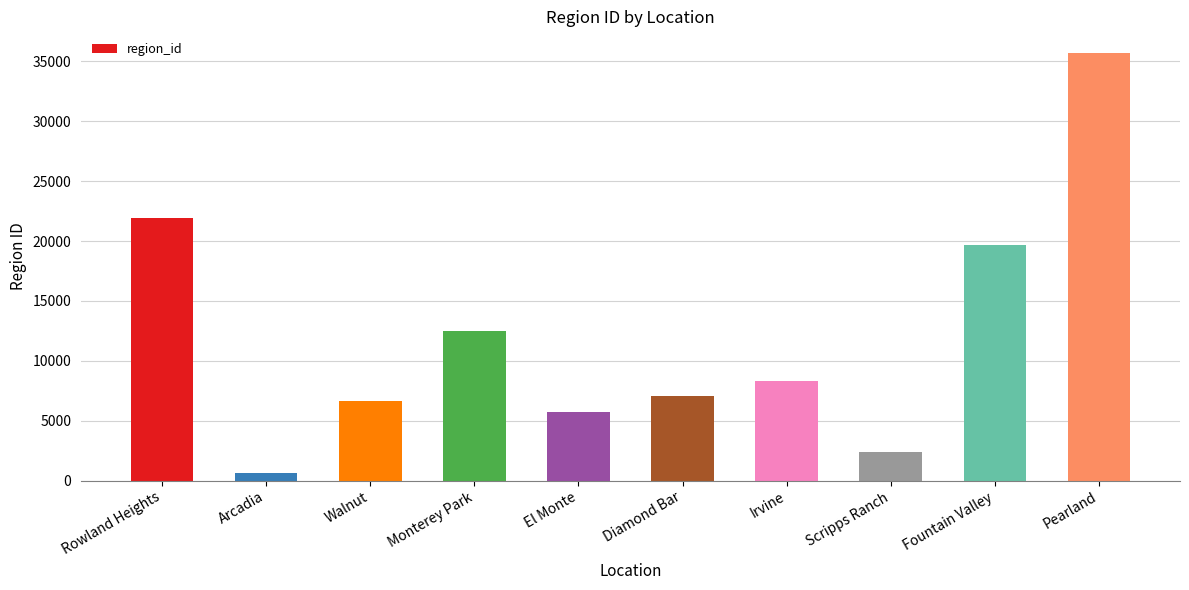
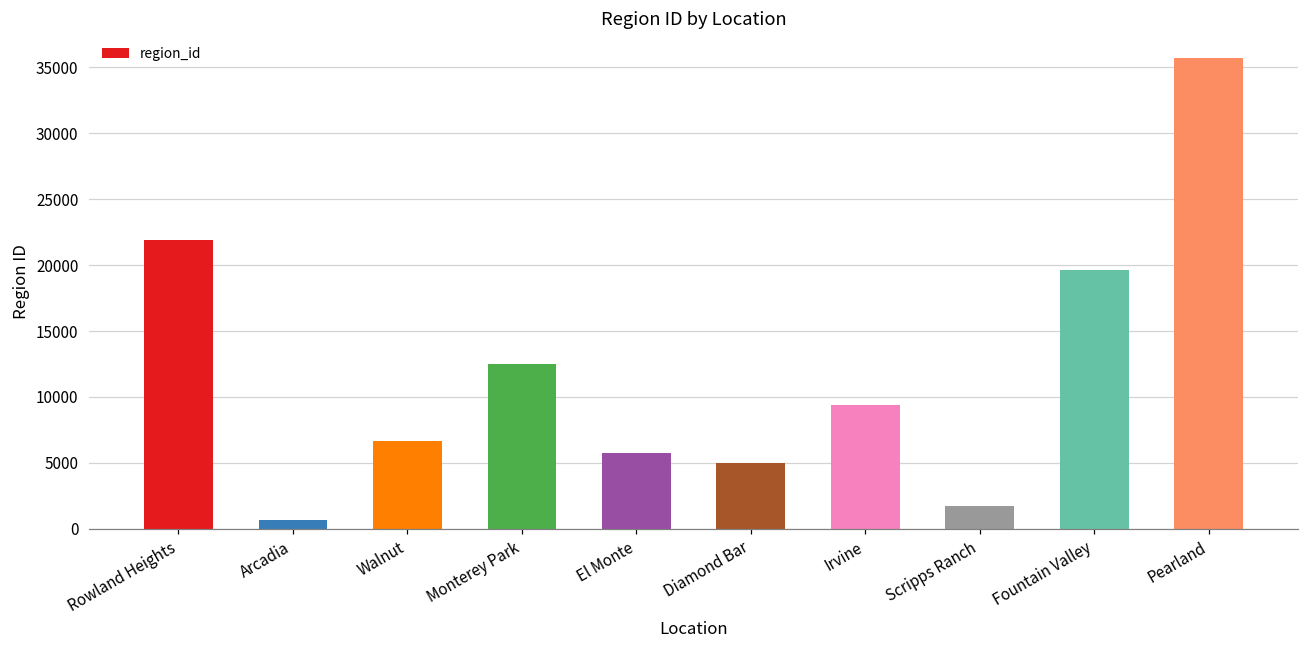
  {
    "Rowland Heights": 21900,
    "Arcadia": 600,
    "Walnut": 6600,
    "Monterey Park": 12500,
    "El Monte": 5700,
-   "Diamond Bar": 7100,
-   "Irvine": 8300,
-   "Scripps Ranch": 2400,
+   "Diamond Bar": 5000,
+   "Irvine": 9400,
+   "Scripps Ranch": 1700,
    "Fountain Valley": 19700,
    "Pearland": 35700
  }
